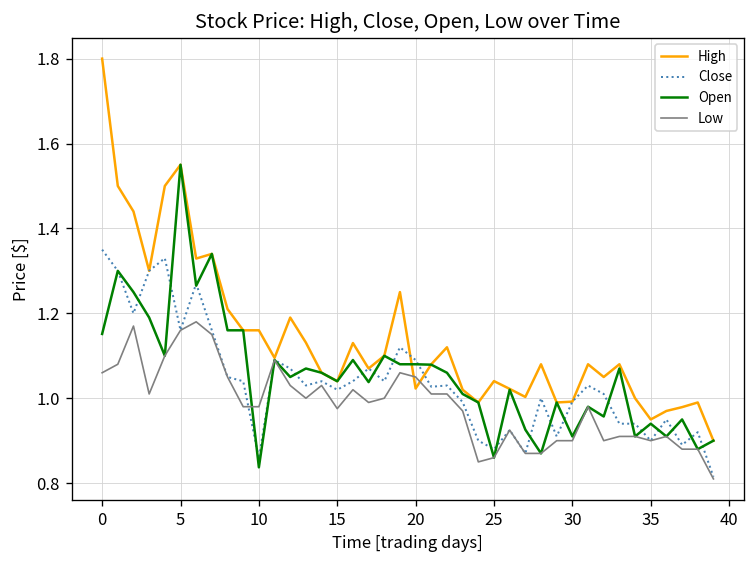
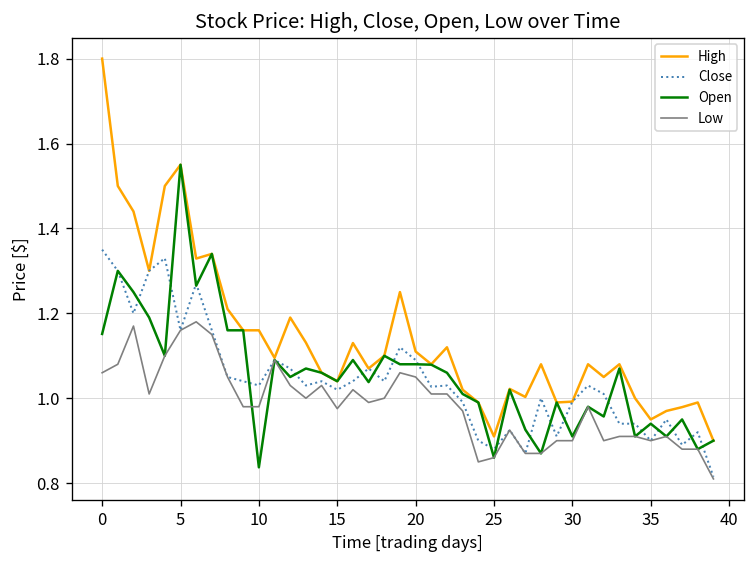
  {
    "High": {
      "0": 1.80,
      "10": 1.16,
-     "20": 1.02,
-     "25": 1.04,
+     "20": 1.11,
+     "25": 0.91,
      "35": 0.95
    },
    "Close": {
      "0": 1.35,
-     "10": 0.86,
+     "10": 1.03,
      "15": 1.02,
      "20": 1.09,
      "25": 0.88
    },
    "Open": {
      "0": 1.15,
      "10": 0.84,
      "20": 1.08,
      "30": 0.91,
      "35": 0.94
    },
    "Low": {
      "0": 1.06,
      "10": 0.98,
      "15": 0.98,
      "20": 1.05,
      "30": 0.90
    }
  }
